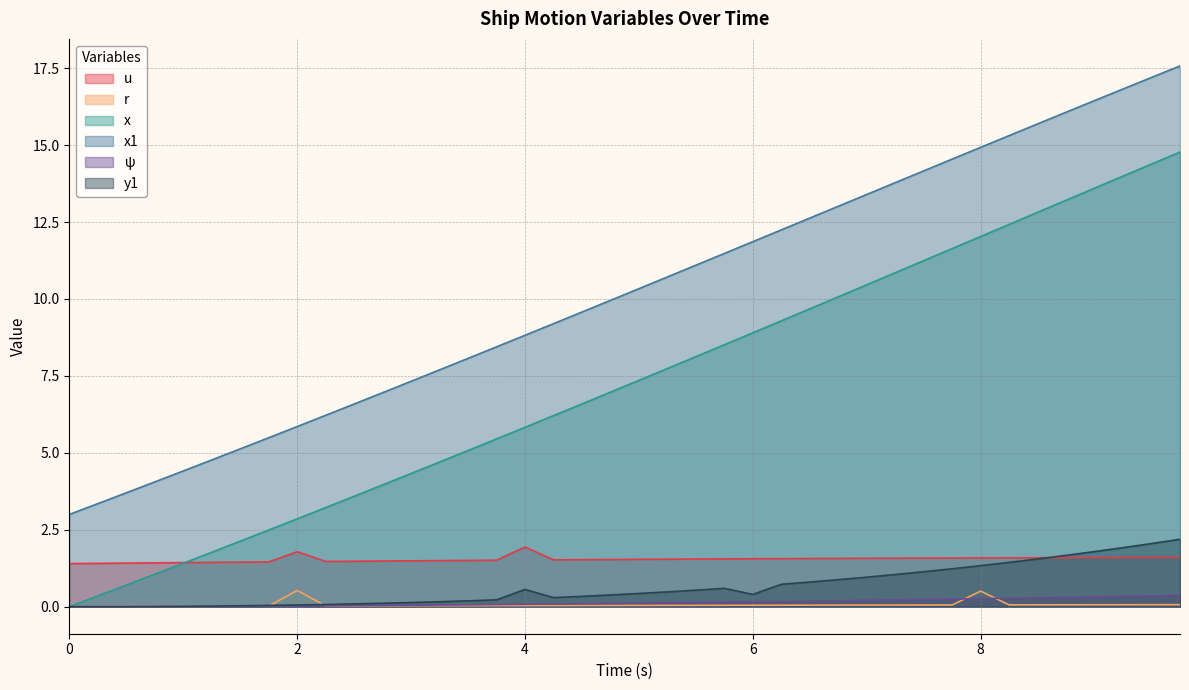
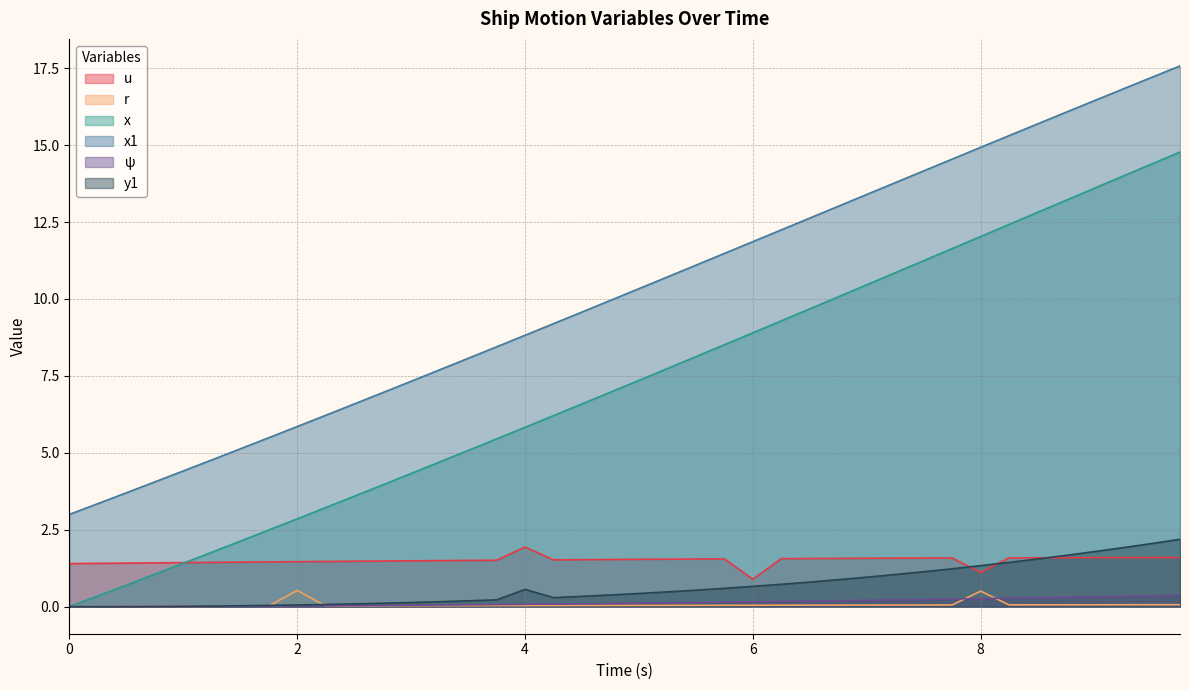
  {
    "u": {
      "0": 1.4,
-     "2": 1.8,
+     "2": 1.5,
      "4": 1.9,
-     "6": 1.6,
-     "8": 1.6
+     "6": 0.9,
+     "8": 1.1
    },
    "r": {
      "2": 0.5,
      "6": 0.0,
      "8": 0.5
    },
    "y1": {
      "4": 0.6,
-     "6": 0.4,
+     "6": 0.7,
      "8": 1.3
    }
  }
